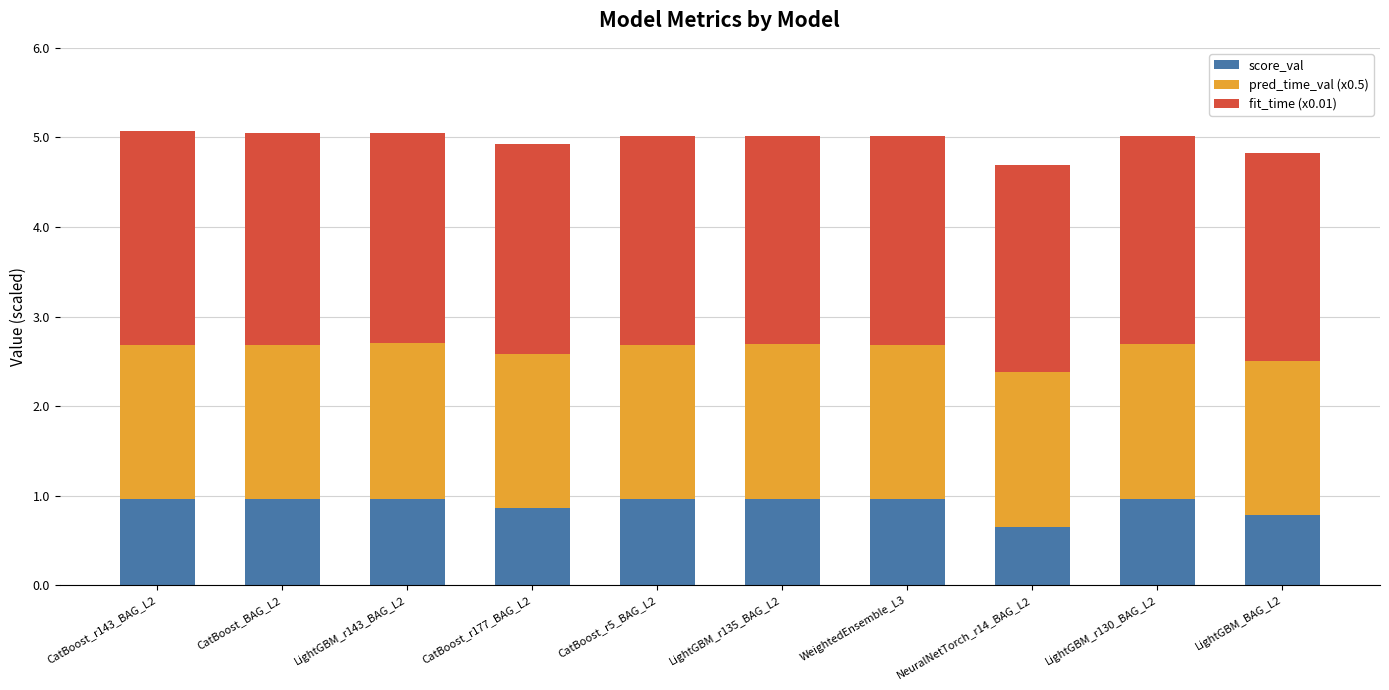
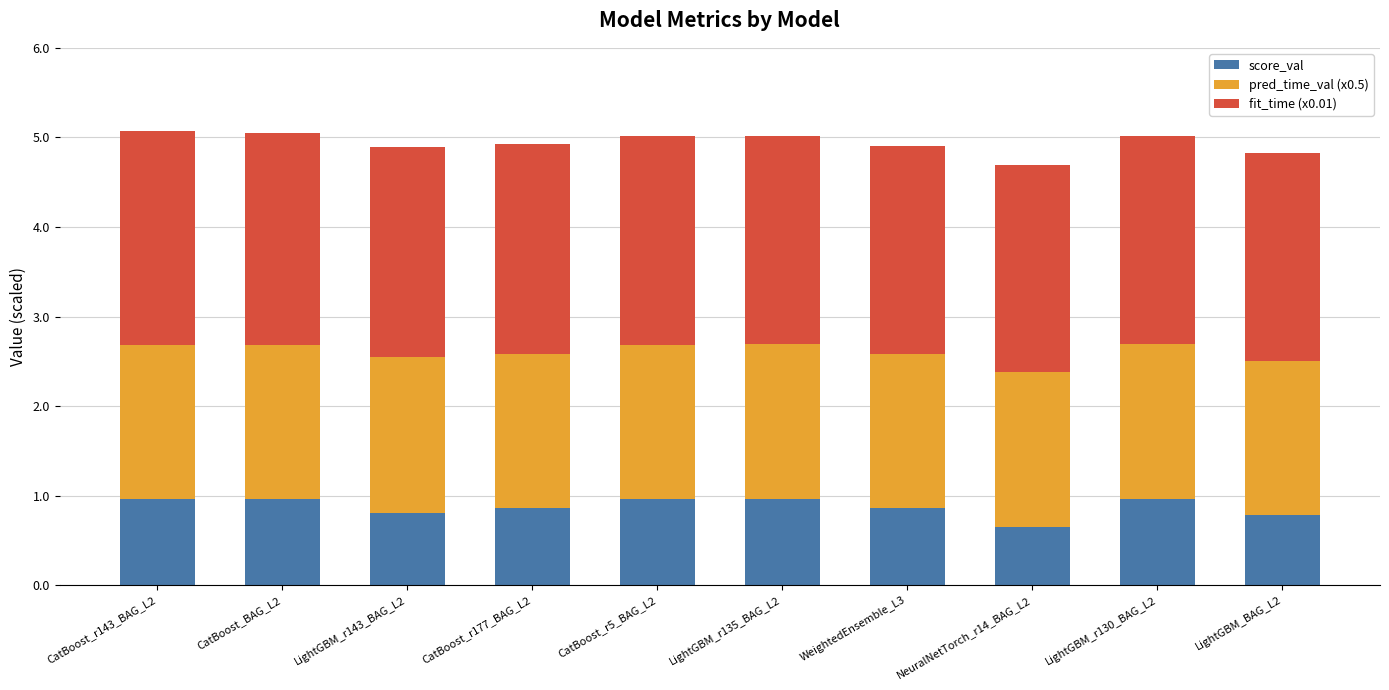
  {
    "score_val": {
      "CatBoost_r143_BAG_L2": 1.0,
      "CatBoost_BAG_L2": 1.0,
-     "LightGBM_r143_BAG_L2": 1.0,
+     "LightGBM_r143_BAG_L2": 0.8,
      "CatBoost_r177_BAG_L2": 0.9,
      "CatBoost_r5_BAG_L2": 1.0,
      "LightGBM_r135_BAG_L2": 1.0,
-     "WeightedEnsemble_L3": 1.0,
+     "WeightedEnsemble_L3": 0.9,
      "NeuralNetTorch_r14_BAG_L2": 0.7,
      "LightGBM_r130_BAG_L2": 1.0,
      "LightGBM_BAG_L2": 0.8
    },
    "pred_time_val (x0.5)": {
      "CatBoost_r143_BAG_L2": 1.7,
      "CatBoost_BAG_L2": 1.7,
      "LightGBM_r143_BAG_L2": 1.7,
      "CatBoost_r177_BAG_L2": 1.7,
      "CatBoost_r5_BAG_L2": 1.7,
      "LightGBM_r135_BAG_L2": 1.7,
      "WeightedEnsemble_L3": 1.7,
      "NeuralNetTorch_r14_BAG_L2": 1.7,
      "LightGBM_r130_BAG_L2": 1.7,
      "LightGBM_BAG_L2": 1.7
    },
    "fit_time (x0.01)": {
      "CatBoost_r143_BAG_L2": 2.4,
      "CatBoost_BAG_L2": 2.4,
      "LightGBM_r143_BAG_L2": 2.3,
      "CatBoost_r177_BAG_L2": 2.3,
      "CatBoost_r5_BAG_L2": 2.3,
      "LightGBM_r135_BAG_L2": 2.3,
      "WeightedEnsemble_L3": 2.3,
      "NeuralNetTorch_r14_BAG_L2": 2.3,
      "LightGBM_r130_BAG_L2": 2.3,
      "LightGBM_BAG_L2": 2.3
    }
  }
